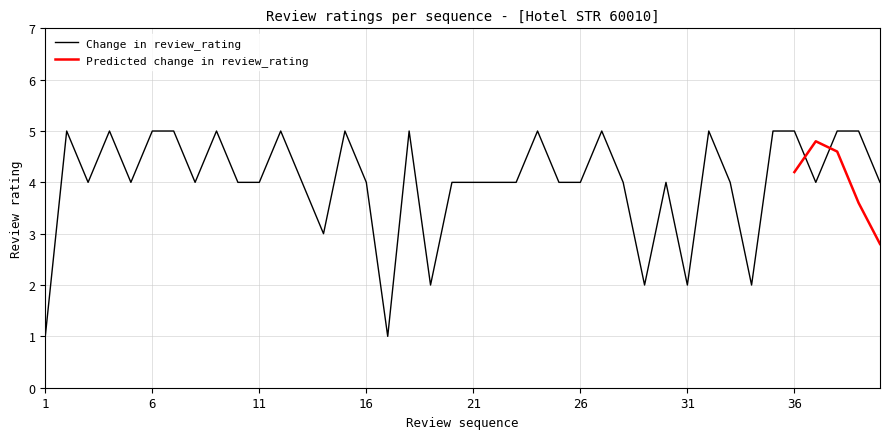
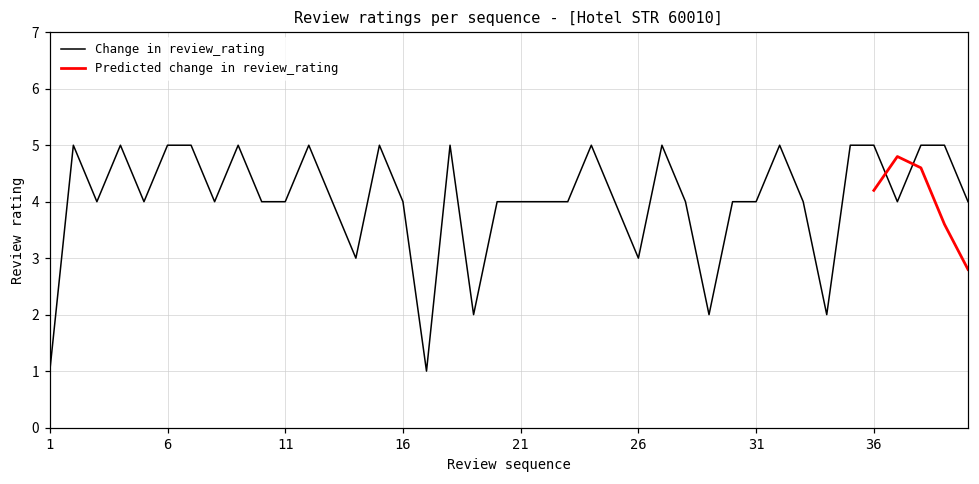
  {
    "Change in review_rating": {
      "1": 1,
      "6": 5,
      "11": 4,
      "16": 4,
      "21": 4,
-     "26": 4,
-     "31": 2,
+     "26": 3,
+     "31": 4,
      "36": 5
    }
  }
